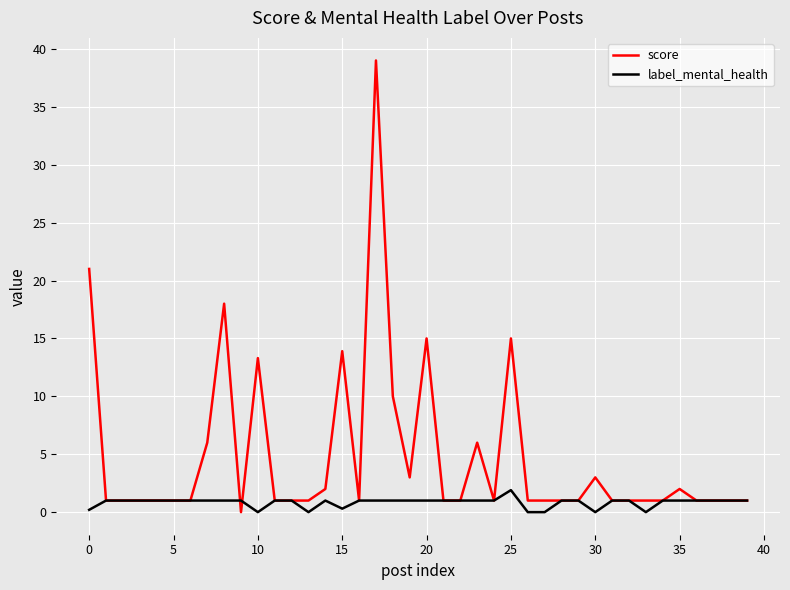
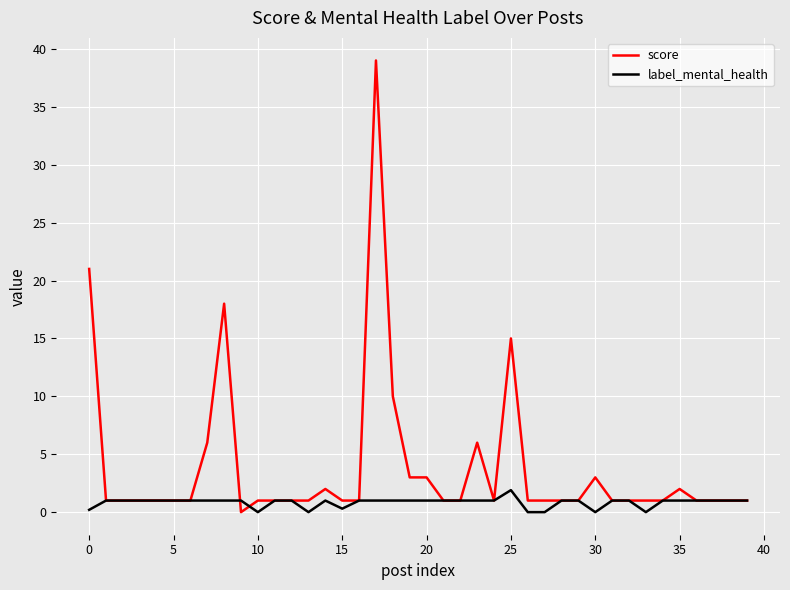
  {
    "score": {
      "0": 21.0,
-     "10": 13.3,
-     "15": 13.9,
-     "20": 15,
+     "10": 1.0,
+     "15": 1.0,
+     "20": 3,
      "25": 15.0,
      "30": 3.0,
      "35": 2.0
    },
    "label_mental_health": {
      "0": 0.2,
      "10": 0.0,
      "15": 0.3,
      "20": 1.0,
      "25": 1.9,
      "30": 0.0,
      "35": 1.0
    }
  }
